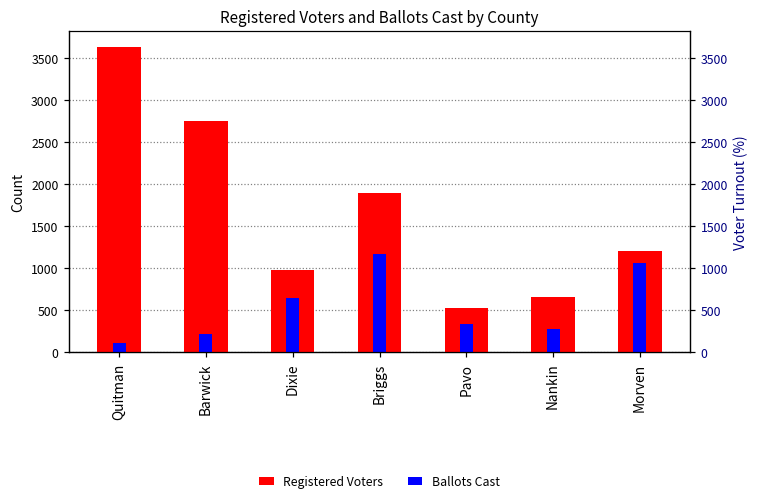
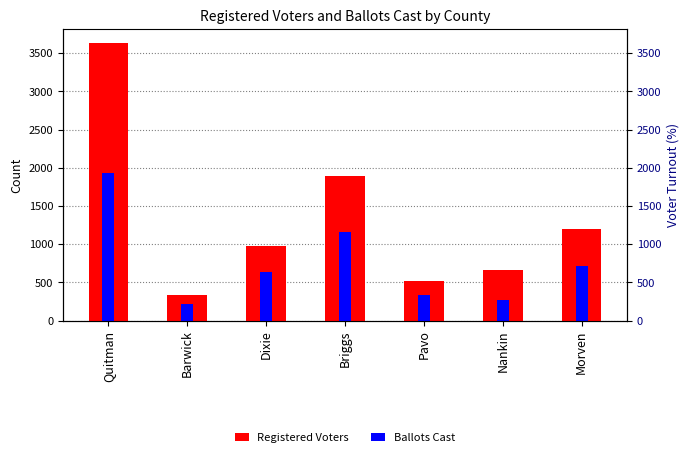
  {
    "Registered Voters": {
      "Quitman": 3600,
-     "Barwick": 2700,
+     "Barwick": 300,
      "Dixie": 1000,
      "Briggs": 1900,
      "Pavo": 500,
      "Nankin": 700,
      "Morven": 1200
    },
    "Ballots Cast": {
-     "Quitman": 100,
-     "Morven": 1100
+     "Quitman": 1900,
+     "Morven": 700
    }
  }
